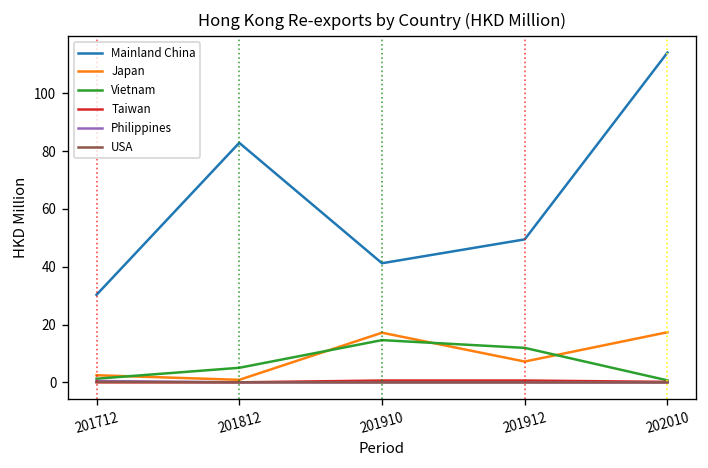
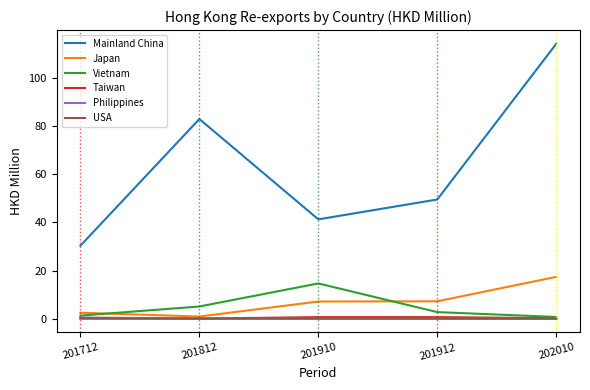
  {
    "Mainland China": {
      "201712": 30,
      "201812": 83,
      "201910": 41,
      "201912": 49,
      "202010": 114
    },
    "Japan": {
      "201712": 2,
-     "201910": 17,
+     "201910": 7,
      "201912": 7,
      "202010": 17
    },
    "Vietnam": {
      "201812": 5,
      "201910": 15,
-     "201912": 12
+     "201912": 3
    }
  }
